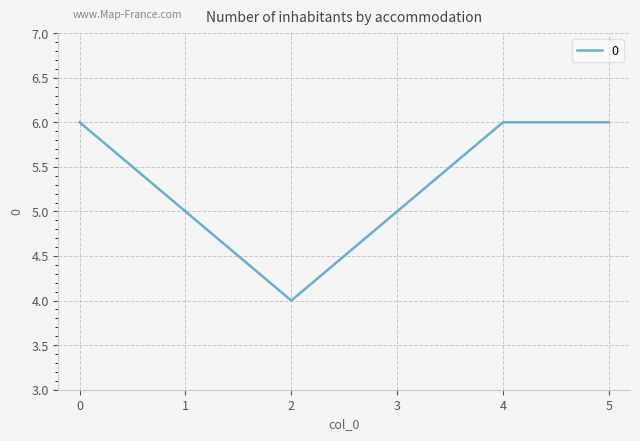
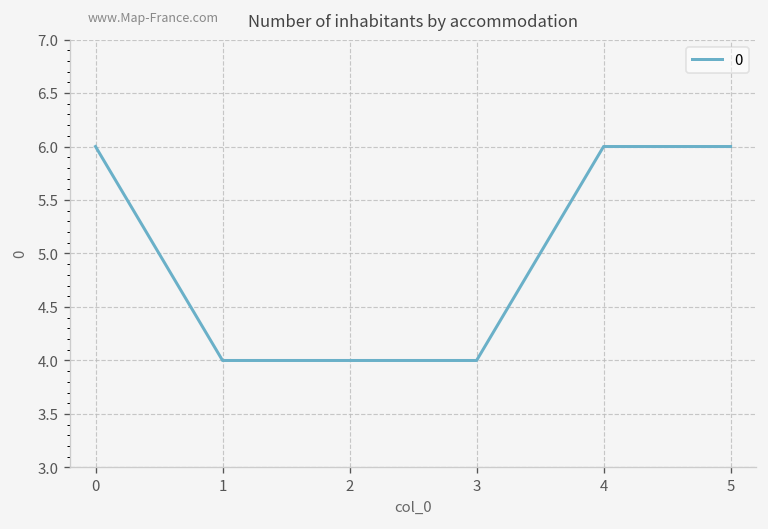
  {
    "0": 6,
-   "1": 5,
+   "1": 4,
    "2": 4,
-   "3": 5,
+   "3": 4,
    "4": 6,
    "5": 6
  }
